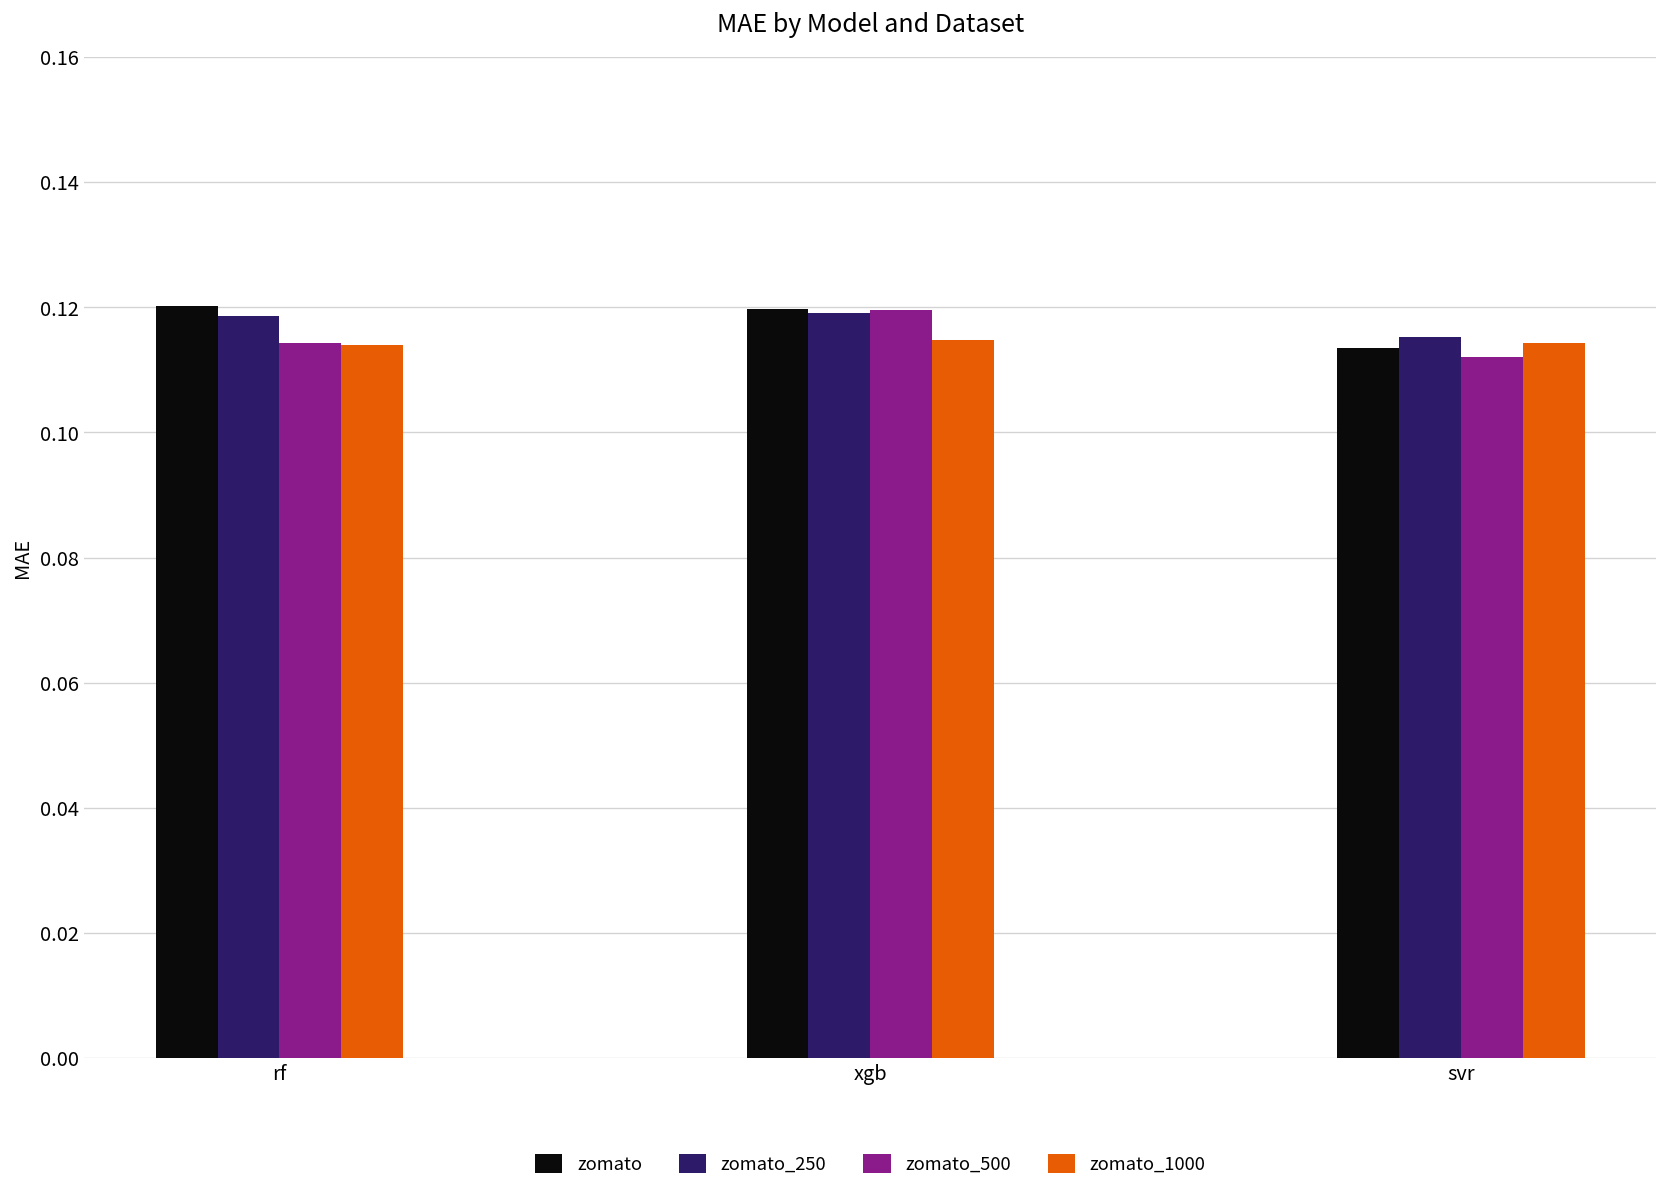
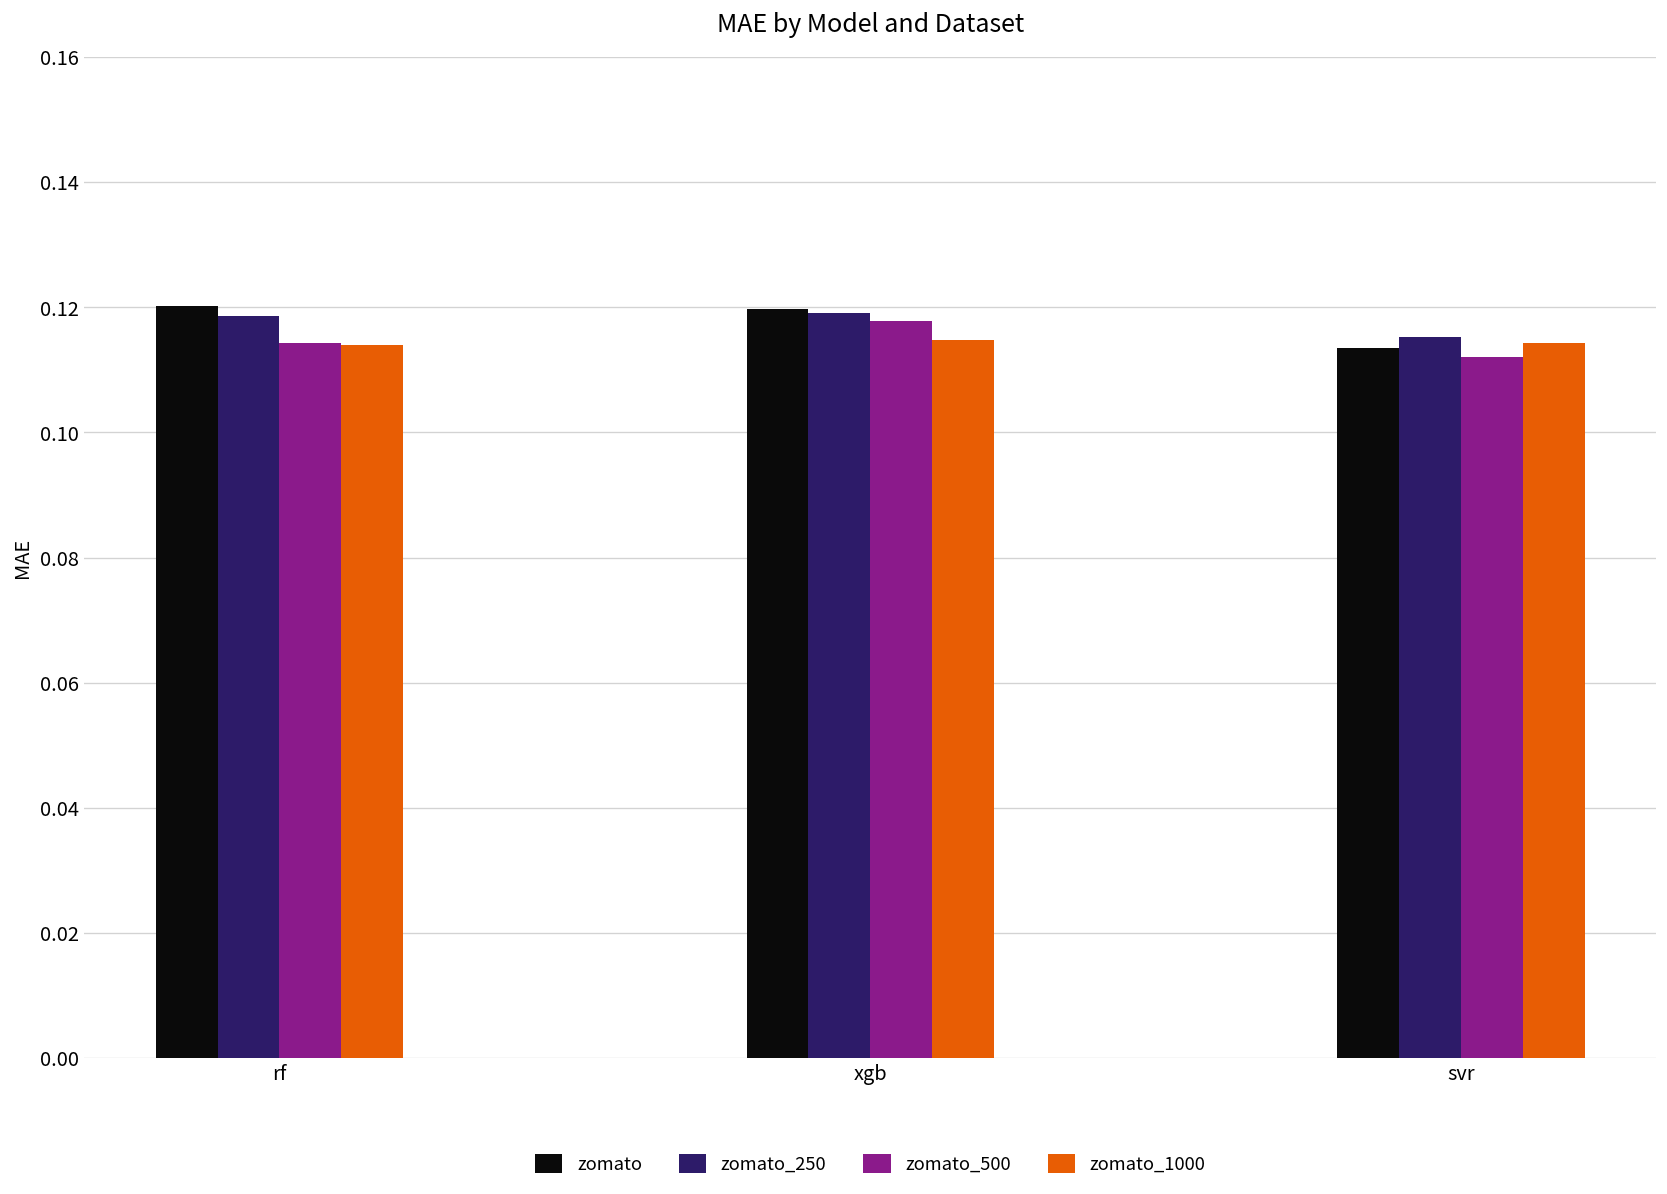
  {
    "zomato": {
      "rf": 0.120,
      "xgb": 0.120,
      "svr": 0.113
    },
    "zomato_250": {
      "rf": 0.119,
      "xgb": 0.119,
      "svr": 0.115
    },
    "zomato_500": {
      "rf": 0.114,
-     "xgb": 0.120,
+     "xgb": 0.118,
      "svr": 0.112
    },
    "zomato_1000": {
      "rf": 0.114,
      "xgb": 0.115,
      "svr": 0.114
    }
  }
